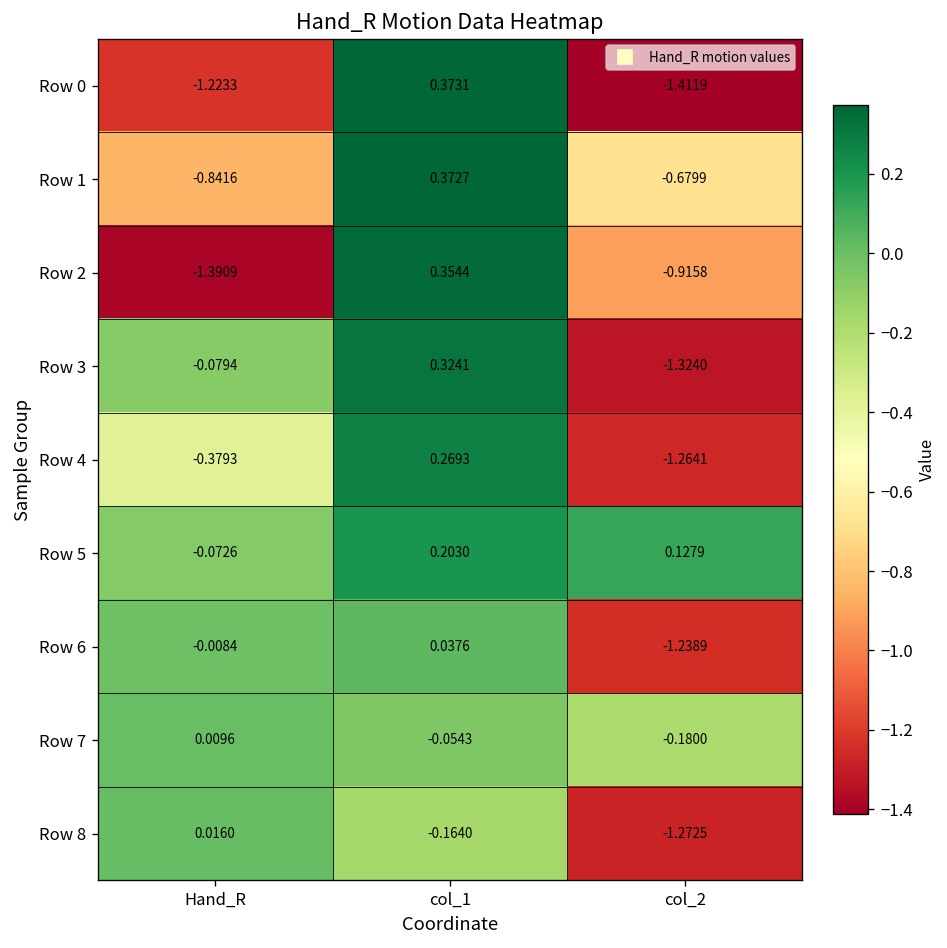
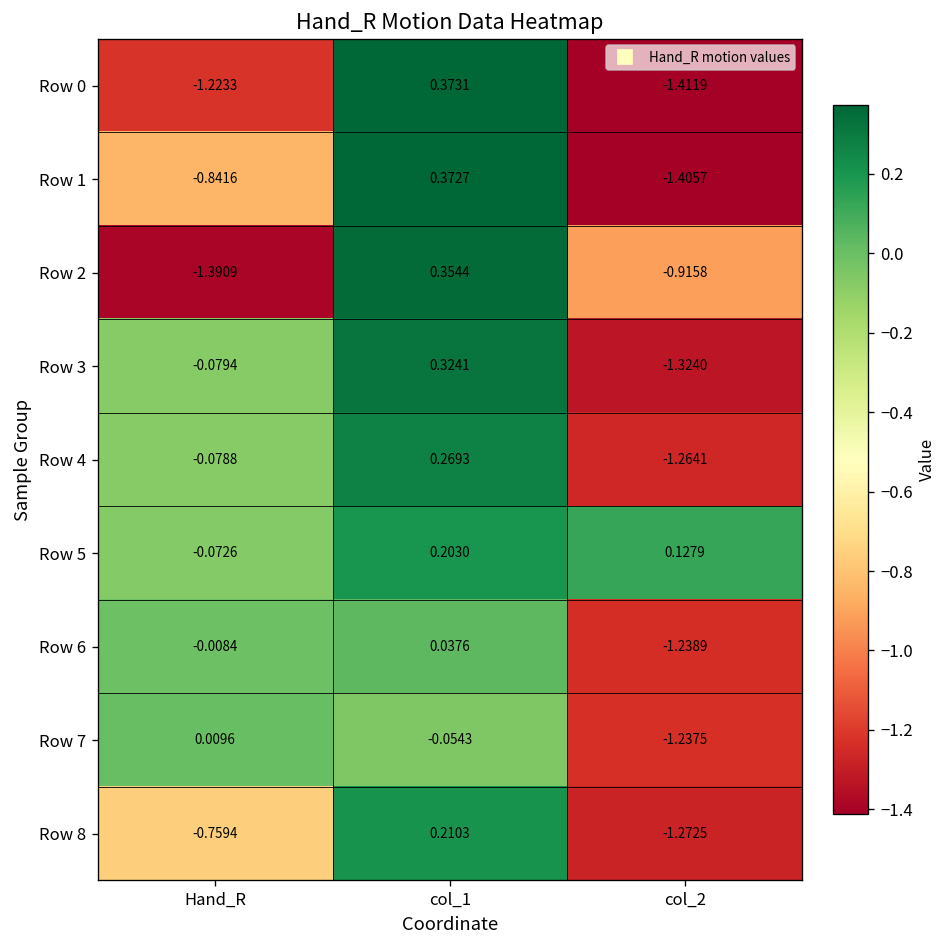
  {
    "Row 0": {
      "Hand_R": -1.2233,
      "col_1": 0.3731,
      "col_2": -1.4119
    },
    "Row 1": {
      "Hand_R": -0.8416,
      "col_1": 0.3727,
-     "col_2": -0.6799
+     "col_2": -1.4057
    },
    "Row 2": {
      "Hand_R": -1.3909,
      "col_1": 0.3544,
      "col_2": -0.9158
    },
    "Row 3": {
      "Hand_R": -0.0794,
      "col_1": 0.3241,
      "col_2": -1.3240
    },
    "Row 4": {
-     "Hand_R": -0.3793,
+     "Hand_R": -0.0788,
      "col_1": 0.2693,
      "col_2": -1.2641
    },
    "Row 5": {
      "Hand_R": -0.0726,
      "col_1": 0.2030,
      "col_2": 0.1279
    },
    "Row 6": {
      "Hand_R": -0.0084,
      "col_1": 0.0376,
      "col_2": -1.2389
    },
    "Row 7": {
      "Hand_R": 0.0096,
      "col_1": -0.0543,
-     "col_2": -0.1800
+     "col_2": -1.2375
    },
    "Row 8": {
-     "Hand_R": 0.0160,
-     "col_1": -0.1640,
+     "Hand_R": -0.7594,
+     "col_1": 0.2103,
      "col_2": -1.2725
    }
  }
